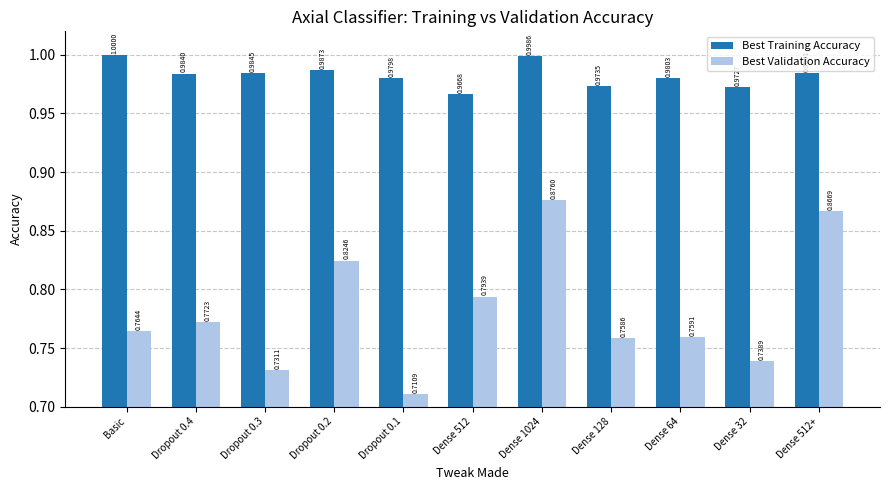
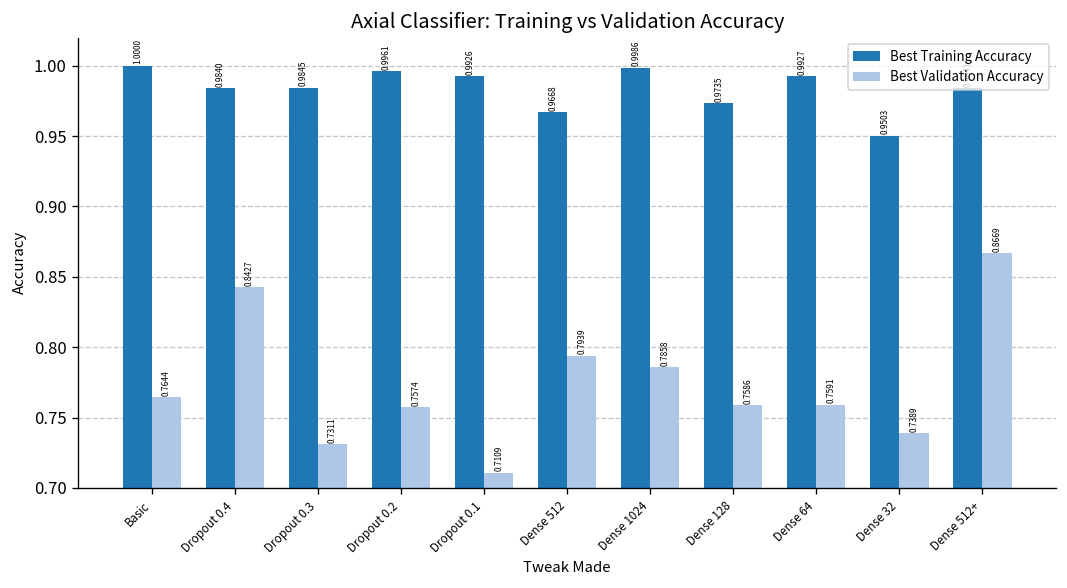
  {
    "Best Training Accuracy": {
      "Basic": 1.0000,
      "Dropout 0.4": 0.9840,
      "Dropout 0.3": 0.9845,
-     "Dropout 0.2": 0.9873,
-     "Dropout 0.1": 0.9798,
+     "Dropout 0.2": 0.9961,
+     "Dropout 0.1": 0.9926,
      "Dense 512": 0.9668,
      "Dense 1024": 0.9986,
      "Dense 128": 0.9735,
-     "Dense 64": 0.9803,
-     "Dense 32": 0.973
+     "Dense 64": 0.9927,
+     "Dense 32": 0.950
    },
    "Best Validation Accuracy": {
      "Basic": 0.7644,
-     "Dropout 0.4": 0.7723,
+     "Dropout 0.4": 0.8427,
      "Dropout 0.3": 0.7311,
-     "Dropout 0.2": 0.8246,
+     "Dropout 0.2": 0.7574,
      "Dropout 0.1": 0.7109,
      "Dense 512": 0.7939,
-     "Dense 1024": 0.8760,
+     "Dense 1024": 0.7858,
      "Dense 128": 0.7586,
      "Dense 64": 0.7591,
      "Dense 32": 0.7389,
      "Dense 512+": 0.8669
    }
  }
